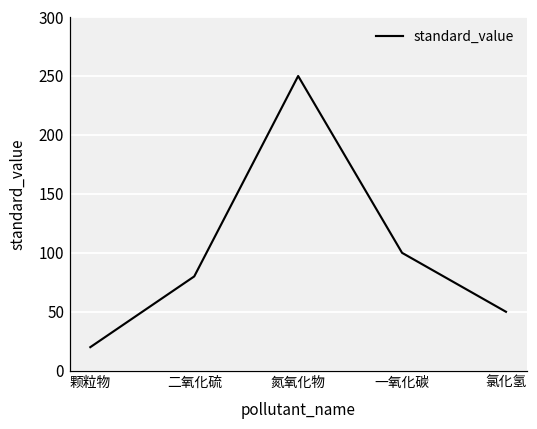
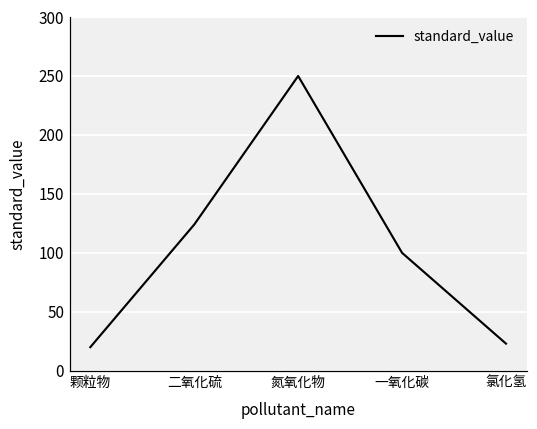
  {
    "颗粒物": 20,
-   "二氧化硫": 80,
+   "二氧化硫": 124,
    "氮氧化物": 250,
    "一氧化碳": 100,
-   "氯化氢": 50
+   "氯化氢": 23
  }
